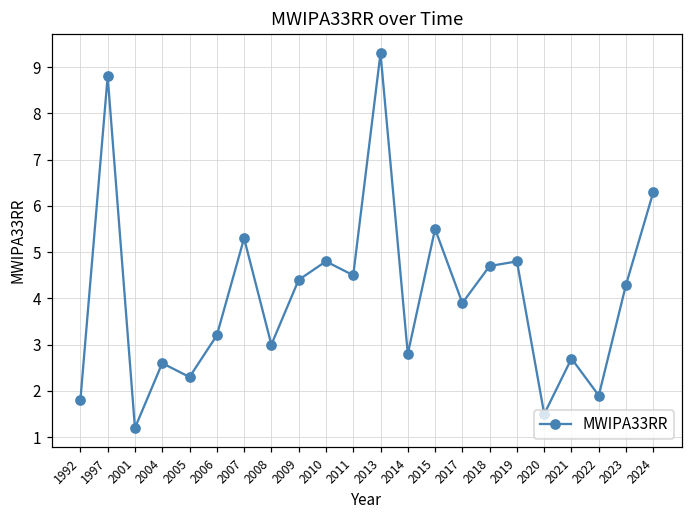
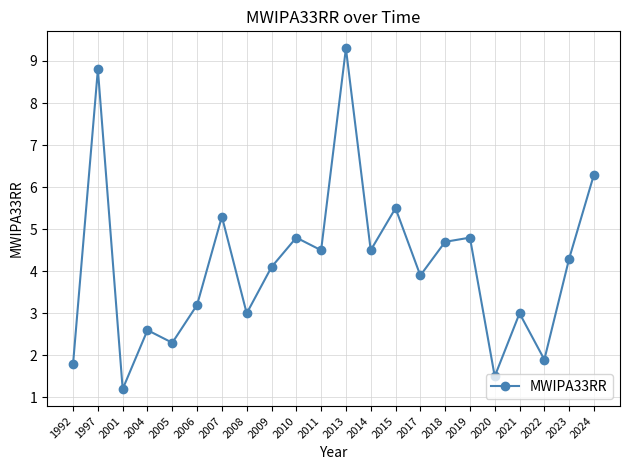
  {
    "1992": 1.8,
    "1997": 8.8,
    "2001": 1.2,
    "2004": 2.6,
    "2005": 2.3,
    "2006": 3.2,
    "2007": 5.3,
    "2008": 3.0,
-   "2009": 4.4,
+   "2009": 4.1,
    "2010": 4.8,
    "2011": 4.5,
    "2013": 9.3,
-   "2014": 2.8,
+   "2014": 4.5,
    "2015": 5.5,
    "2017": 3.9,
    "2018": 4.7,
    "2019": 4.8,
-   "2021": 2.7,
+   "2021": 3.0,
    "2022": 1.9,
    "2023": 4.3,
    "2024": 6.3
  }
